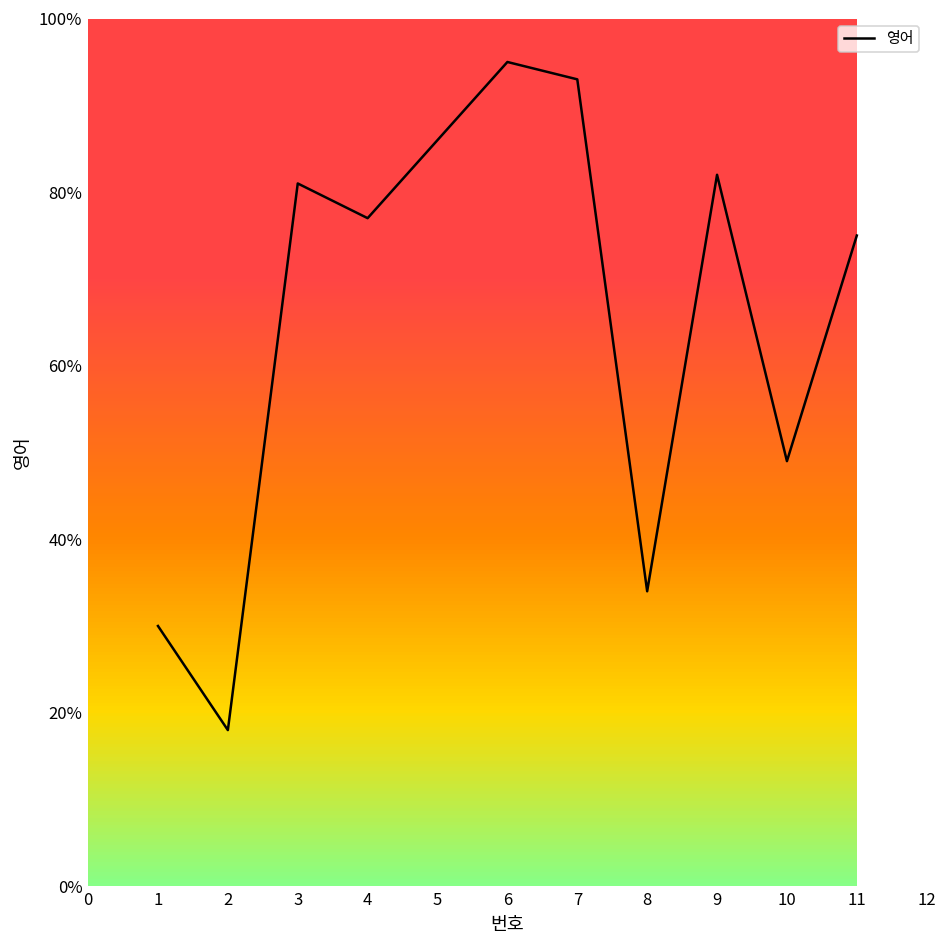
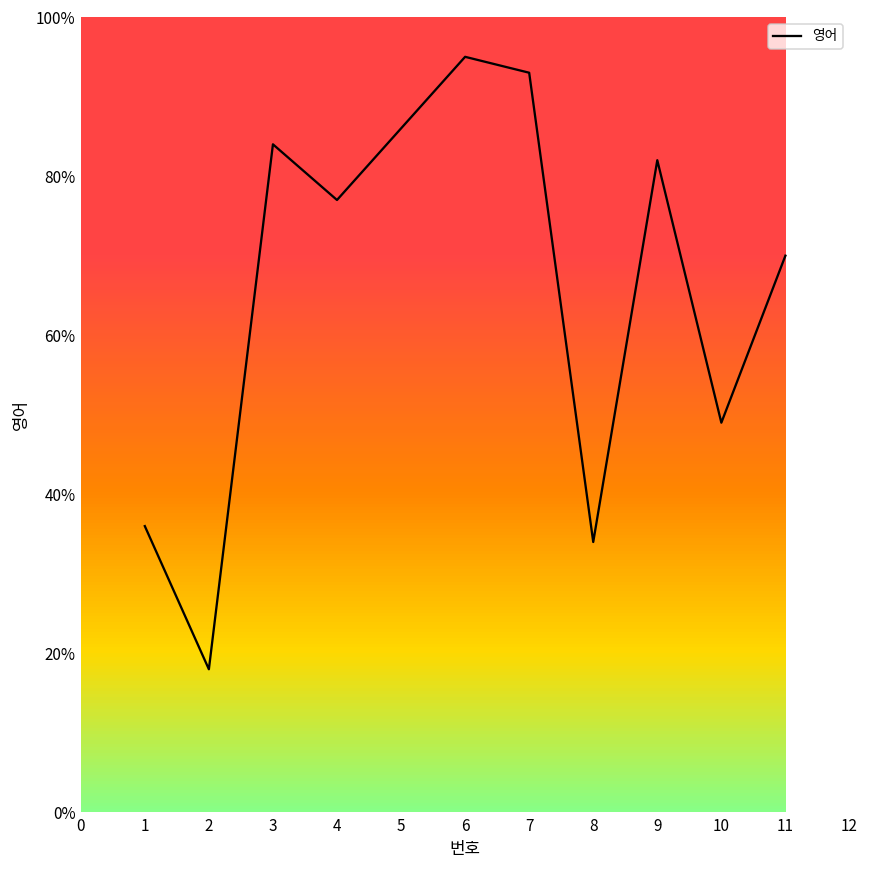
  {
-   "1": "30%",
+   "1": "36%",
    "2": "18%",
-   "3": "81%",
+   "3": "84%",
    "4": "77%",
    "6": "95%",
    "7": "93%",
    "8": "34%",
    "9": "82%",
    "10": "49%",
-   "11": "75%"
+   "11": "70%"
  }
